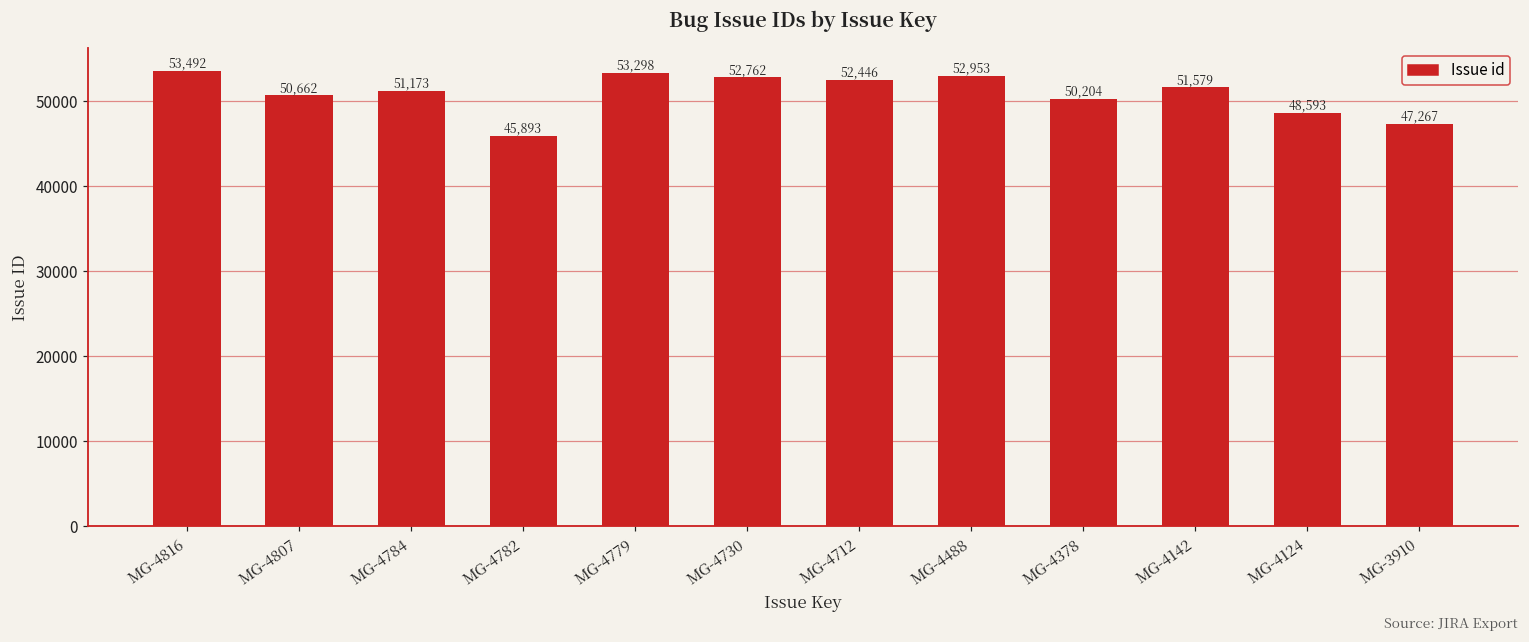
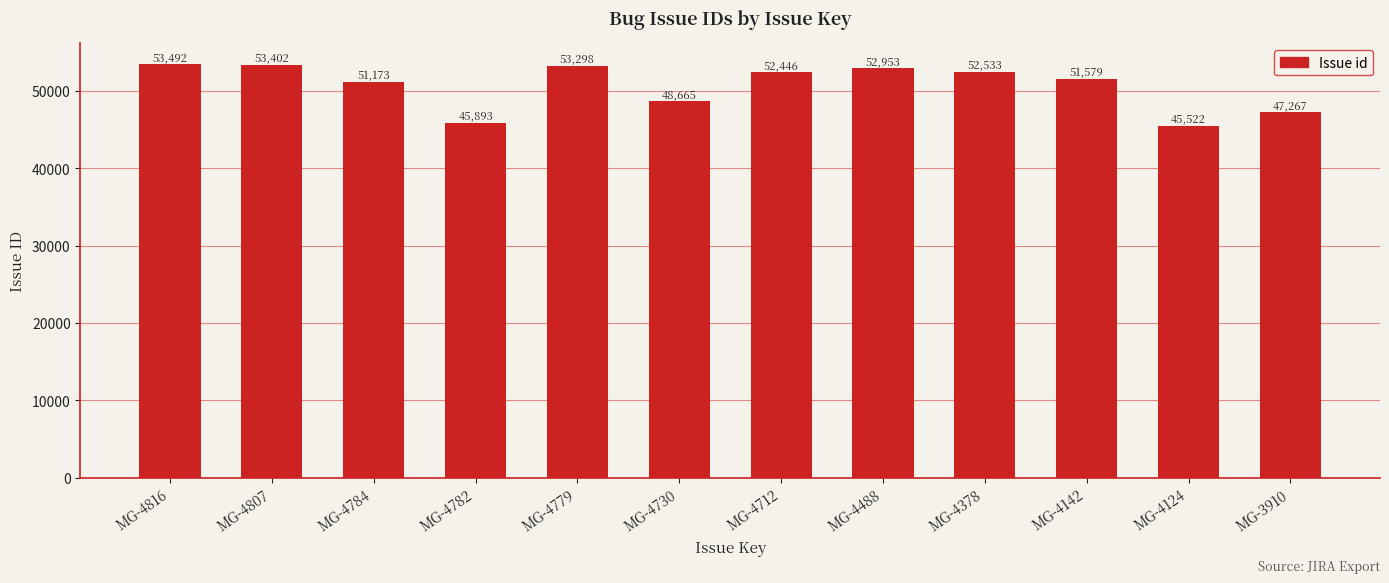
  {
    "MG-4816": "53,492",
-   "MG-4807": "50,662",
+   "MG-4807": "53,402",
    "MG-4784": "51,173",
    "MG-4782": "45,893",
    "MG-4779": "53,298",
-   "MG-4730": "52,762",
+   "MG-4730": "48,665",
    "MG-4712": "52,446",
    "MG-4488": "52,953",
-   "MG-4378": "50,204",
+   "MG-4378": "52,533",
    "MG-4142": "51,579",
-   "MG-4124": "48,593",
+   "MG-4124": "45,522",
    "MG-3910": "47,267"
  }
